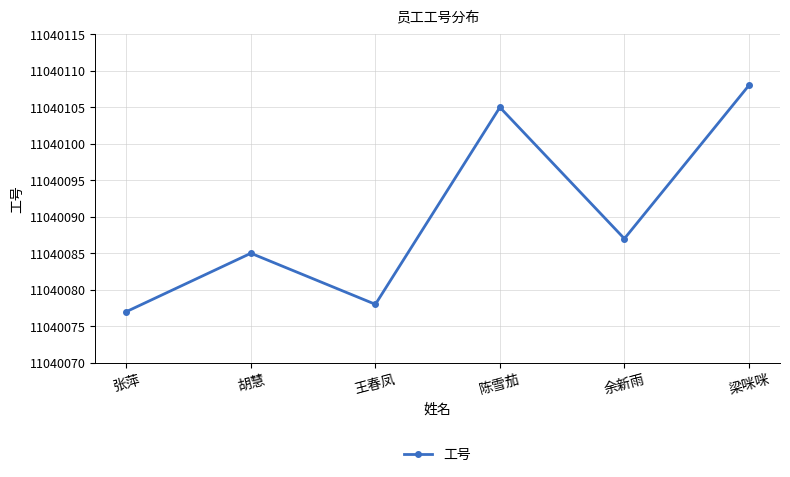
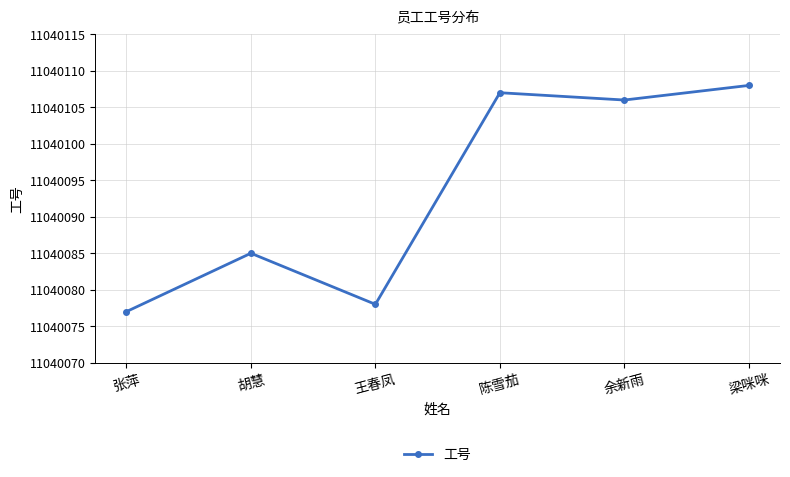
  {
    "张萍": 11040077,
    "胡慧": 11040085,
    "王春凤": 11040078,
-   "陈雪茄": 11040105,
-   "余新雨": 11040087,
+   "陈雪茄": 11040107,
+   "余新雨": 11040106,
    "梁咪咪": 11040108
  }
